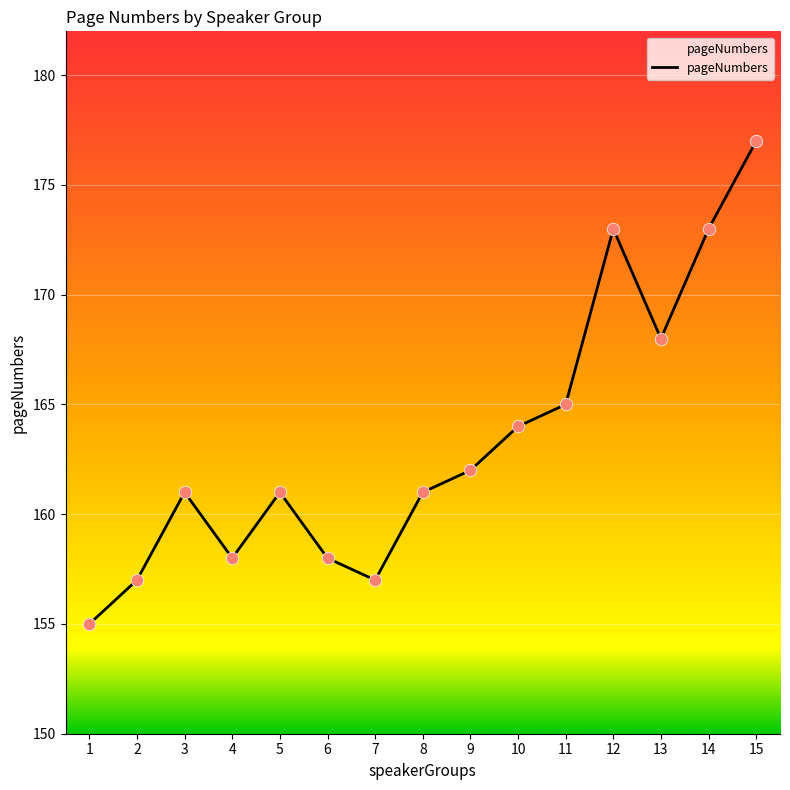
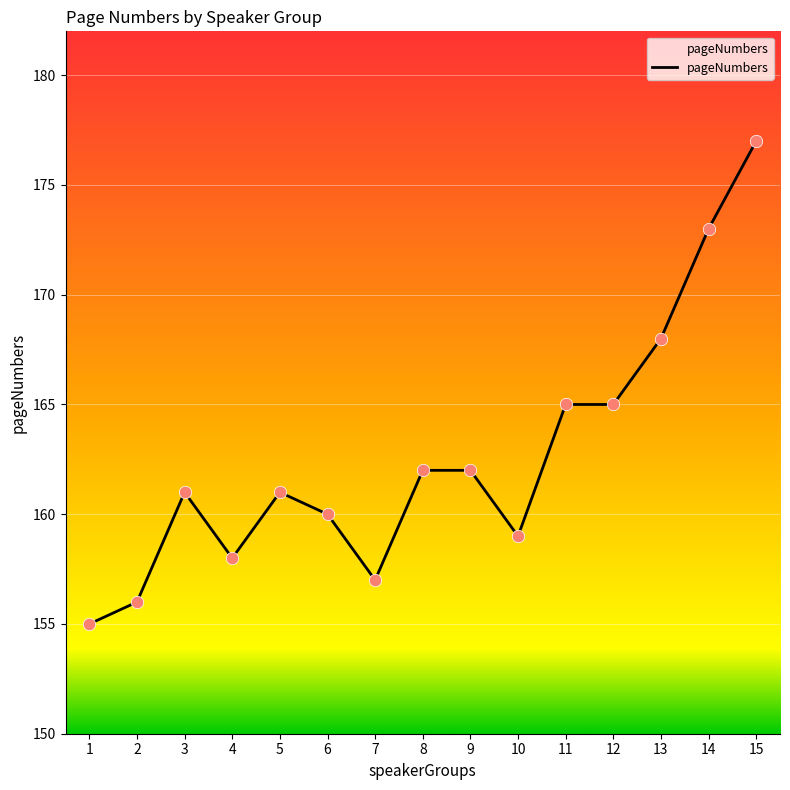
  {
    "1": 155,
-   "2": 157,
+   "2": 156,
    "3": 161,
    "4": 158,
    "5": 161,
-   "6": 158,
+   "6": 160,
    "7": 157,
-   "8": 161,
+   "8": 162,
    "9": 162,
-   "10": 164,
+   "10": 159,
    "11": 165,
-   "12": 173,
+   "12": 165,
    "13": 168,
    "14": 173,
    "15": 177
  }
